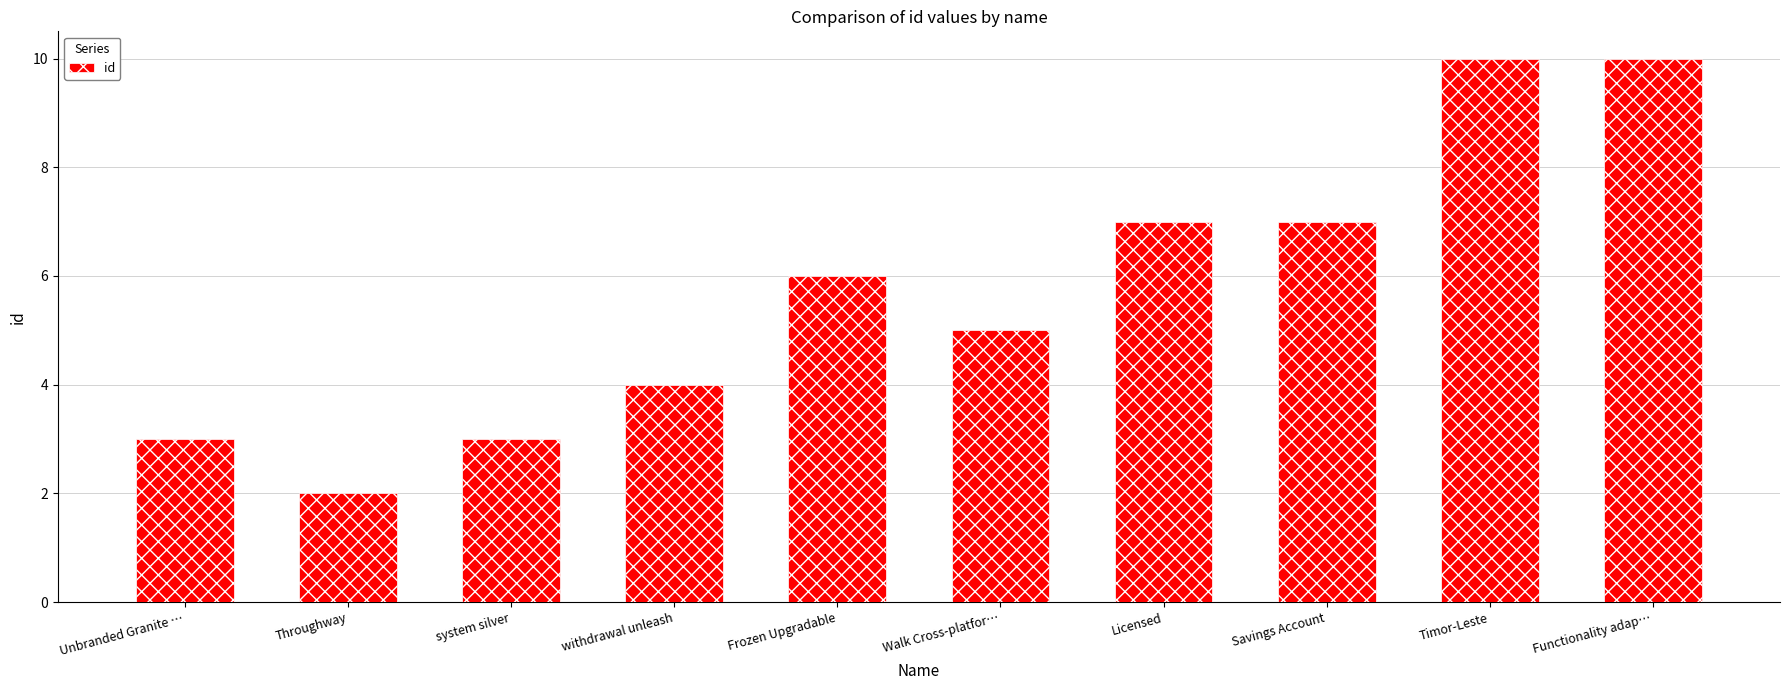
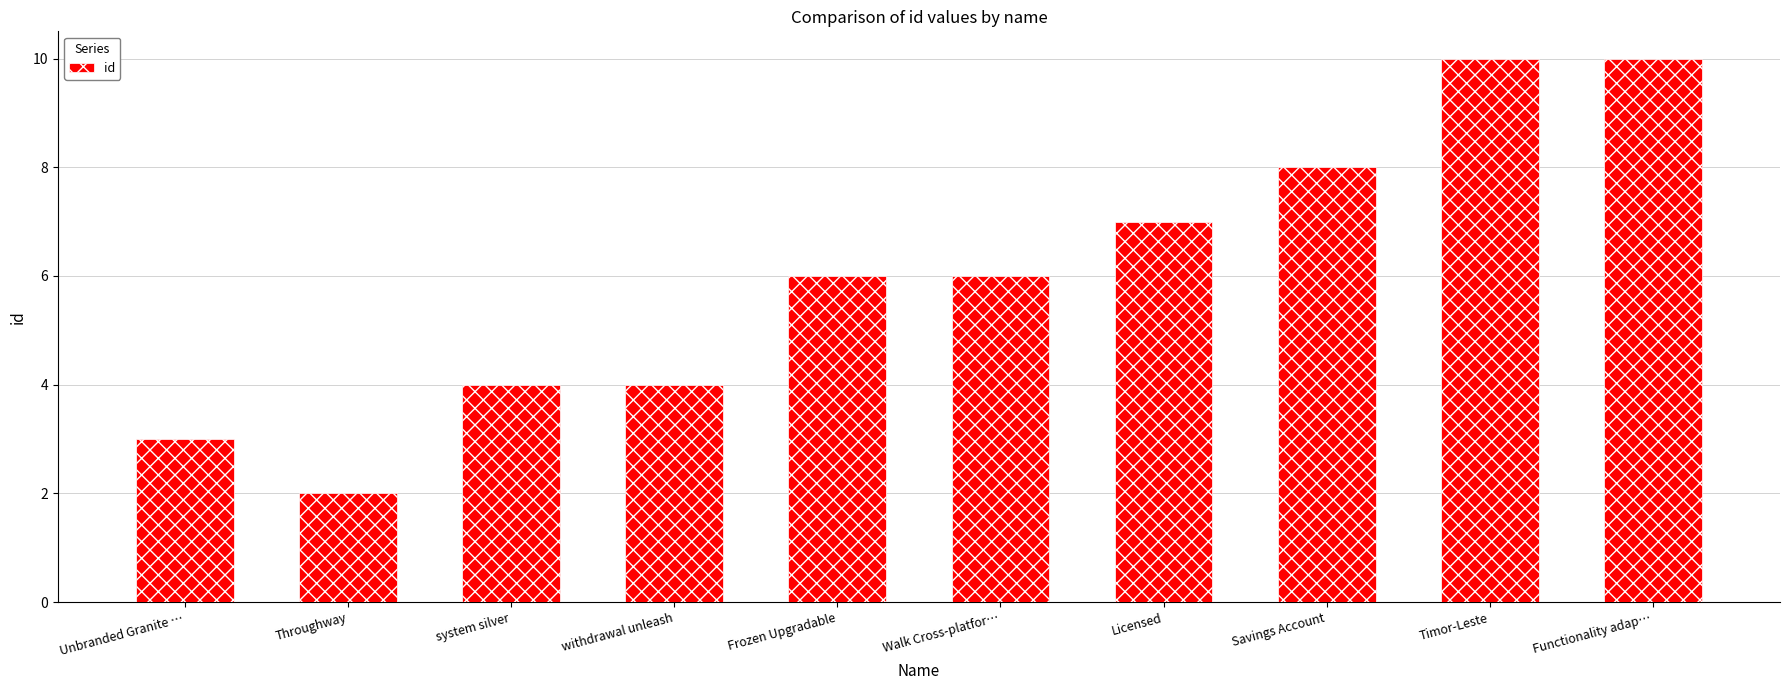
  {
    "Unbranded Granite …": 3,
    "Throughway": 2,
-   "system silver": 3,
+   "system silver": 4,
    "withdrawal unleash": 4,
    "Frozen Upgradable": 6,
-   "Walk Cross-platfor…": 5,
+   "Walk Cross-platfor…": 6,
    "Licensed": 7,
-   "Savings Account": 7,
+   "Savings Account": 8,
    "Timor-Leste": 10,
    "Functionality adap…": 10
  }
